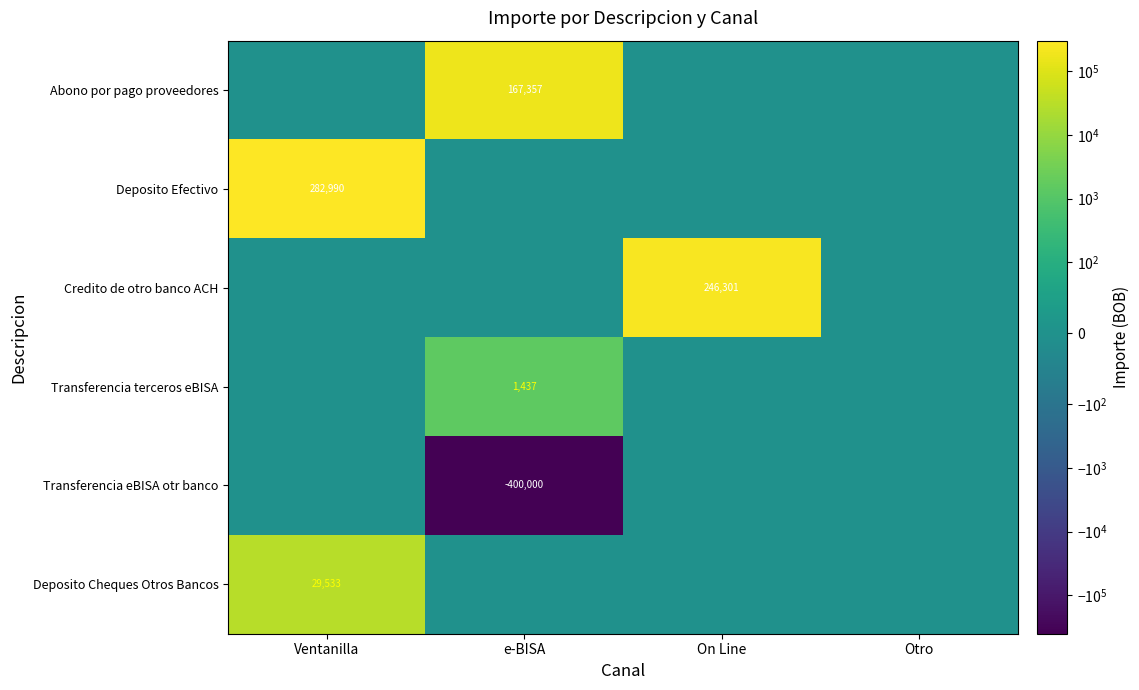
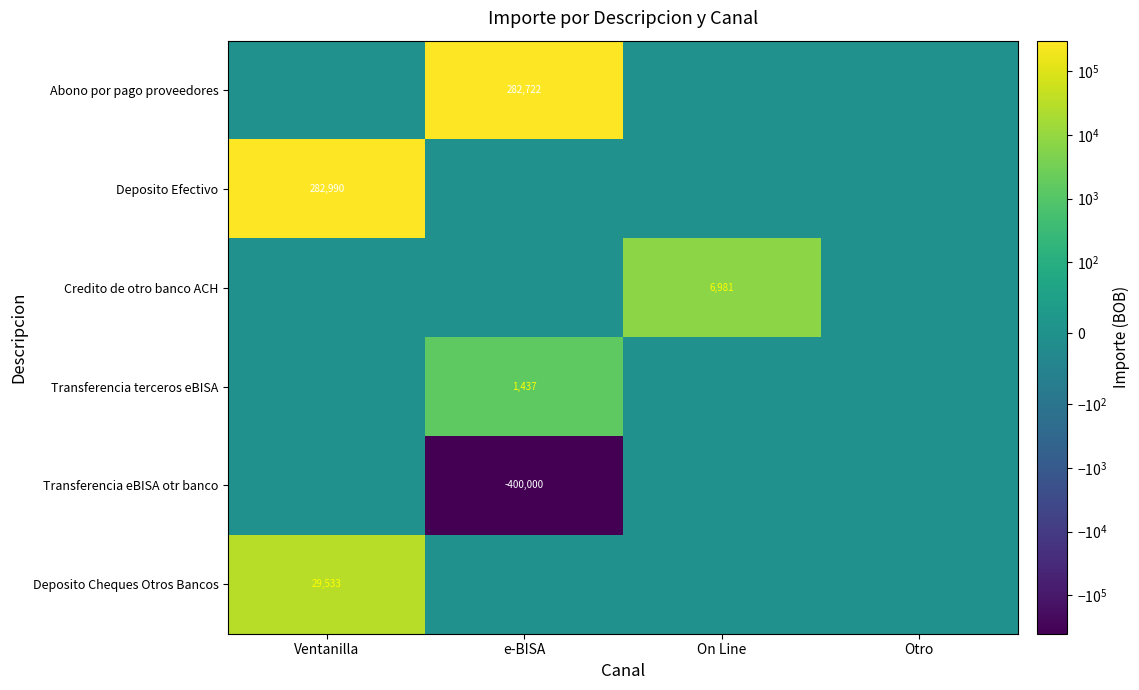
  {
    "Abono por pago proveedores": {
-     "e-BISA": "167,357"
+     "e-BISA": "282,722"
    },
    "Deposito Efectivo": {
      "Ventanilla": "282,990"
    },
    "Credito de otro banco ACH": {
-     "On Line": "246,301"
+     "On Line": "6,981"
    },
    "Transferencia terceros eBISA": {
      "e-BISA": "1,437"
    },
    "Transferencia eBISA otr banco": {
      "e-BISA": "-400,000"
    },
    "Deposito Cheques Otros Bancos": {
      "Ventanilla": "29,533"
    }
  }
